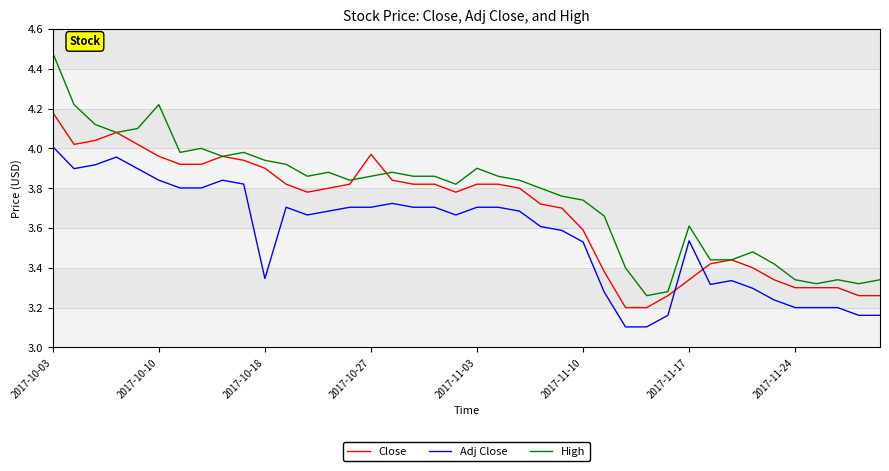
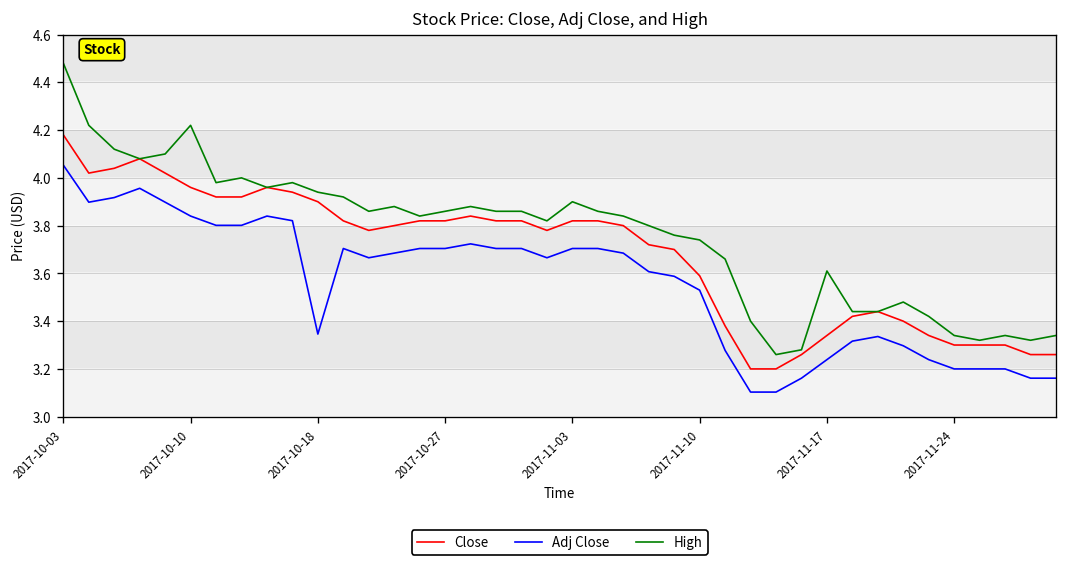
  {
    "Close": {
      "2017-10-03": 4.18,
      "2017-10-10": 3.96,
      "2017-10-18": 3.90,
-     "2017-10-27": 3.97,
+     "2017-10-27": 3.82,
      "2017-11-03": 3.82,
      "2017-11-10": 3.59,
      "2017-11-17": 3.34,
      "2017-11-24": 3.30
    },
    "Adj Close": {
-     "2017-10-03": 4.01,
+     "2017-10-03": 4.05,
      "2017-10-10": 3.84,
      "2017-10-18": 3.35,
      "2017-10-27": 3.70,
      "2017-11-03": 3.70,
      "2017-11-10": 3.53,
-     "2017-11-17": 3.54,
+     "2017-11-17": 3.24,
      "2017-11-24": 3.20
    },
    "High": {
      "2017-10-03": 4.48,
      "2017-10-10": 4.22,
      "2017-10-18": 3.94,
      "2017-10-27": 3.86,
      "2017-11-03": 3.90,
      "2017-11-10": 3.74,
      "2017-11-17": 3.61,
      "2017-11-24": 3.34
    }
  }
